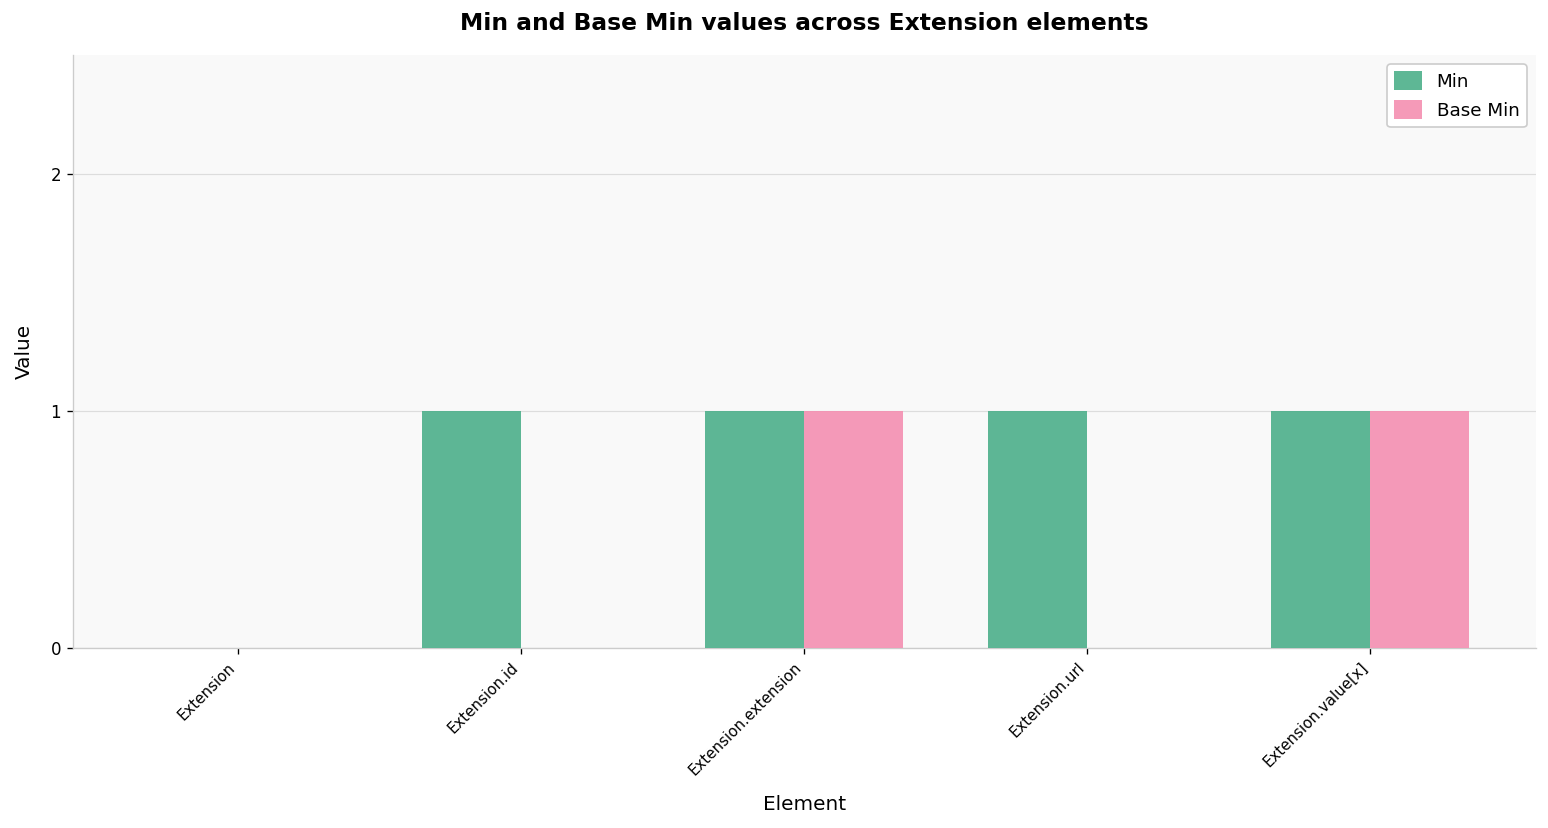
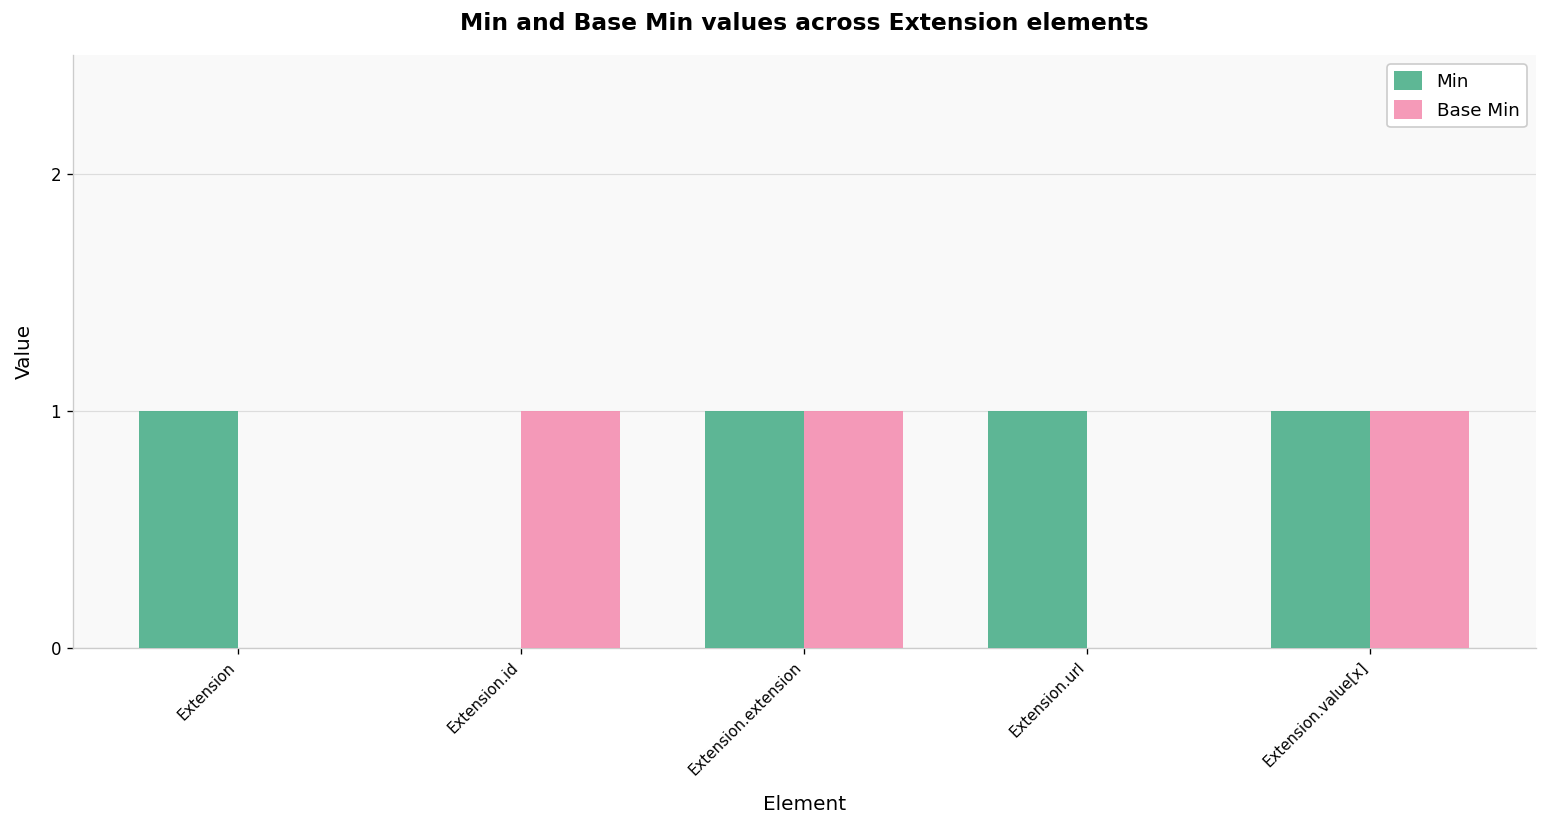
  {
    "Min": {
-     "Extension": 0,
-     "Extension.id": 1,
+     "Extension": 1,
+     "Extension.id": 0,
      "Extension.extension": 1,
      "Extension.url": 1,
      "Extension.value[x]": 1
    },
    "Base Min": {
      "Extension": 0,
-     "Extension.id": 0,
+     "Extension.id": 1,
      "Extension.extension": 1,
      "Extension.url": 0,
      "Extension.value[x]": 1
    }
  }
